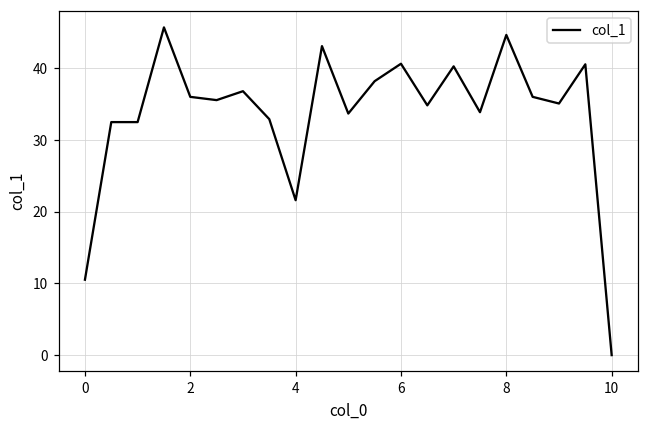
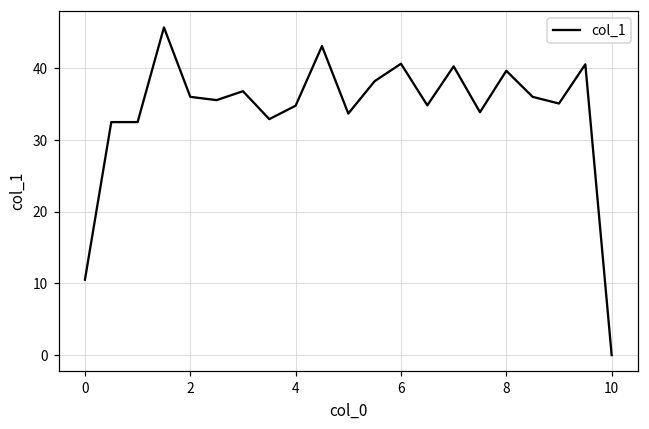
  {
    "0": 11,
    "2": 36,
-   "4": 22,
+   "4": 35,
    "6": 41,
-   "8": 45,
+   "8": 40,
    "10": 0
  }
